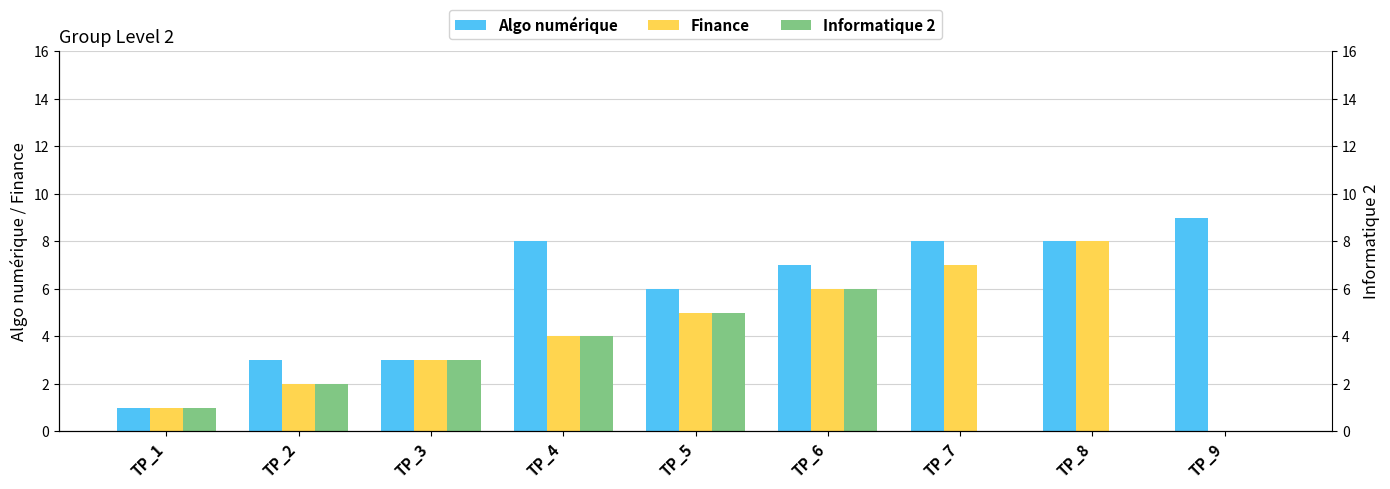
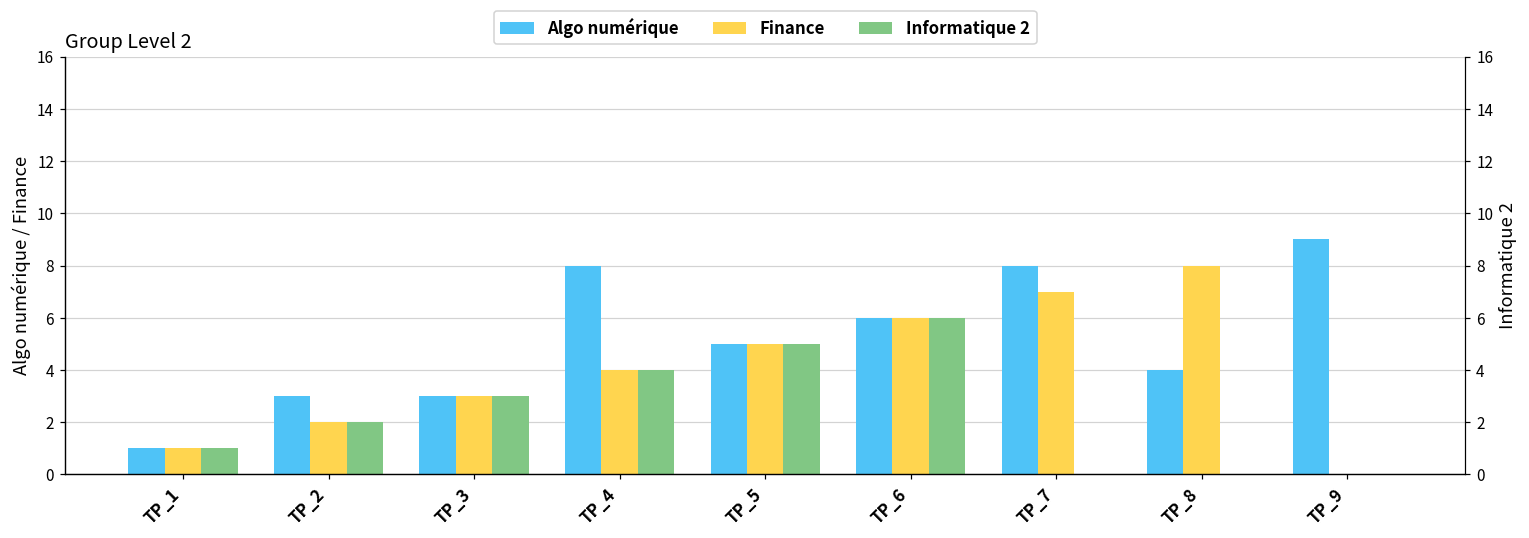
  {
    "Algo numérique": {
      "TP_1": 1,
      "TP_2": 3,
      "TP_3": 3,
      "TP_4": 8,
-     "TP_5": 6,
-     "TP_6": 7,
+     "TP_5": 5,
+     "TP_6": 6,
      "TP_7": 8,
-     "TP_8": 8,
+     "TP_8": 4,
      "TP_9": 9
    },
    "Finance": {
      "TP_1": 1,
      "TP_2": 2,
      "TP_3": 3,
      "TP_4": 4,
      "TP_5": 5,
      "TP_6": 6,
      "TP_7": 7,
      "TP_8": 8,
      "TP_9": 0
    },
    "Informatique 2": {
      "TP_1": 1,
      "TP_2": 2,
      "TP_3": 3,
      "TP_4": 4,
      "TP_5": 5,
      "TP_6": 6,
      "TP_7": 0,
      "TP_8": 0,
      "TP_9": 0
    }
  }
